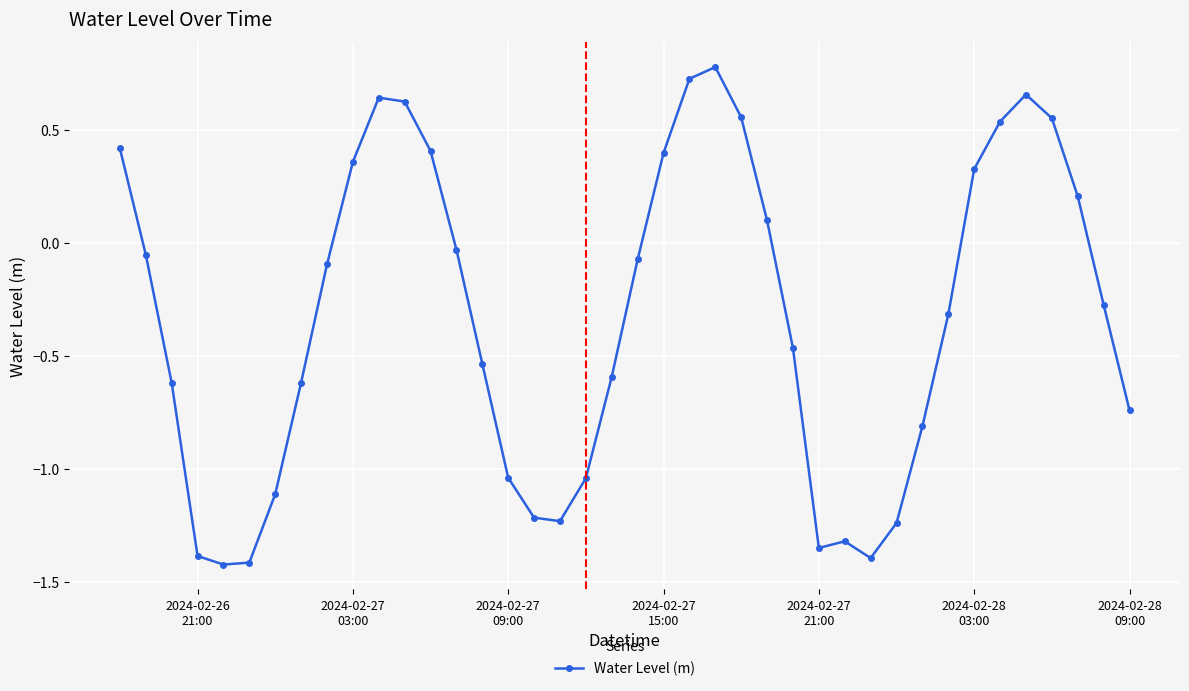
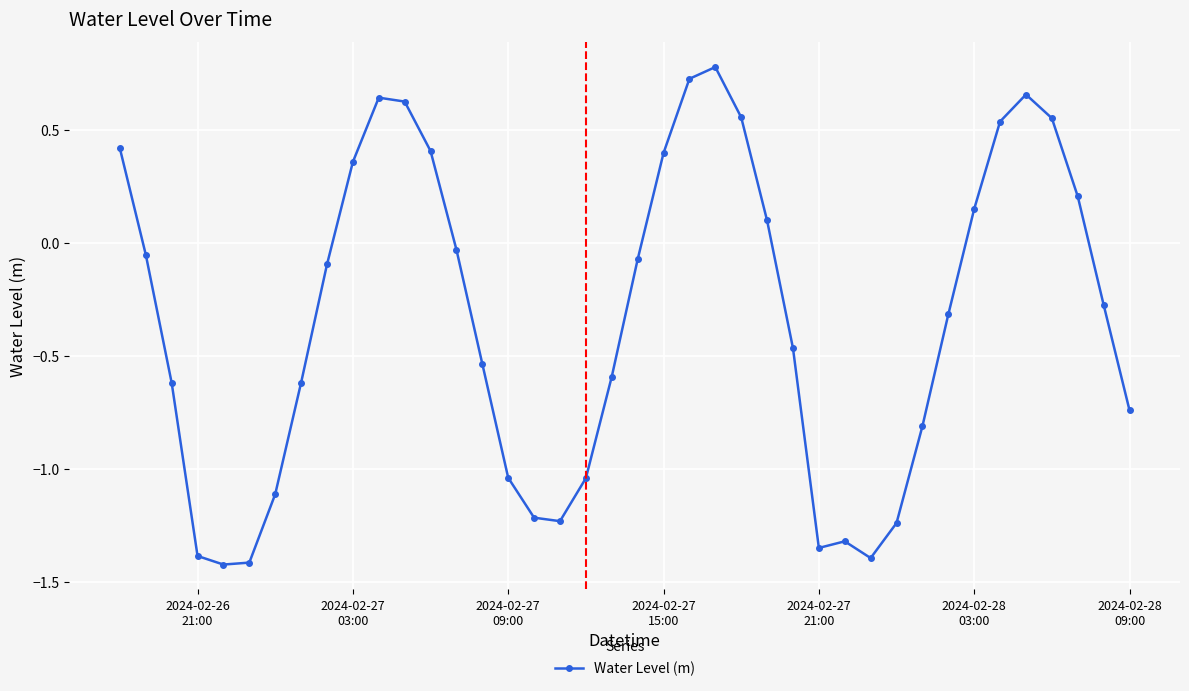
  {
    "2024-02-26 21:00": -1.38,
    "2024-02-27 03:00": 0.36,
    "2024-02-27 09:00": -1.04,
    "2024-02-27 15:00": 0.40,
    "2024-02-27 21:00": -1.35,
-   "2024-02-28 03:00": 0.33,
+   "2024-02-28 03:00": 0.15,
    "2024-02-28 09:00": -0.74
  }
